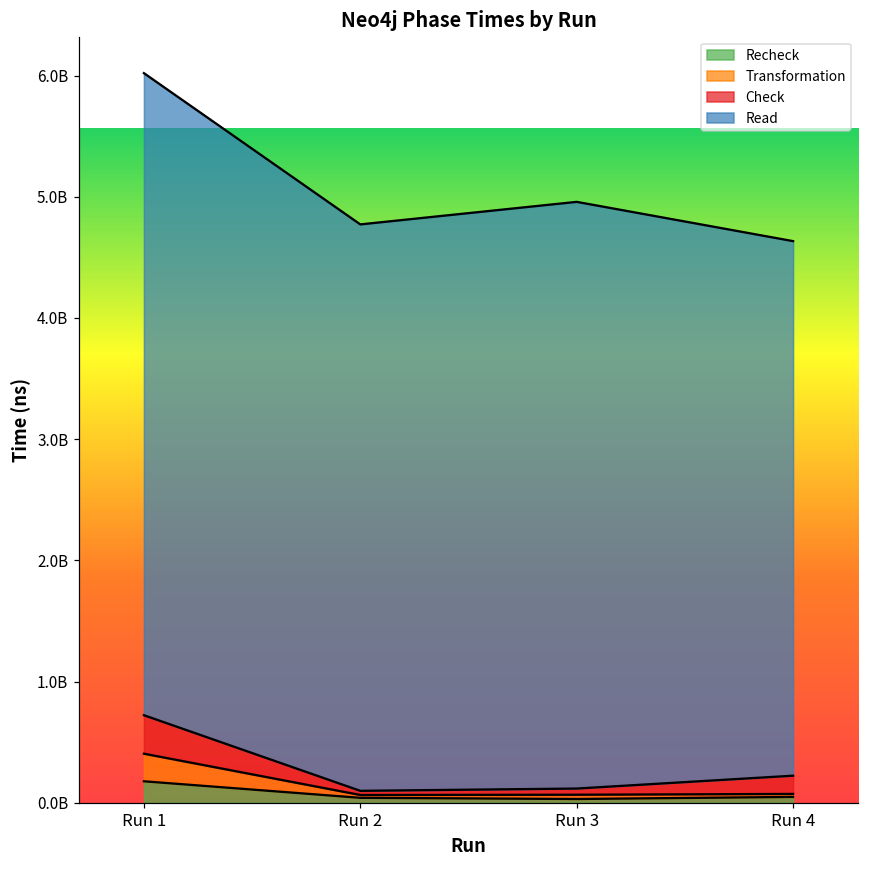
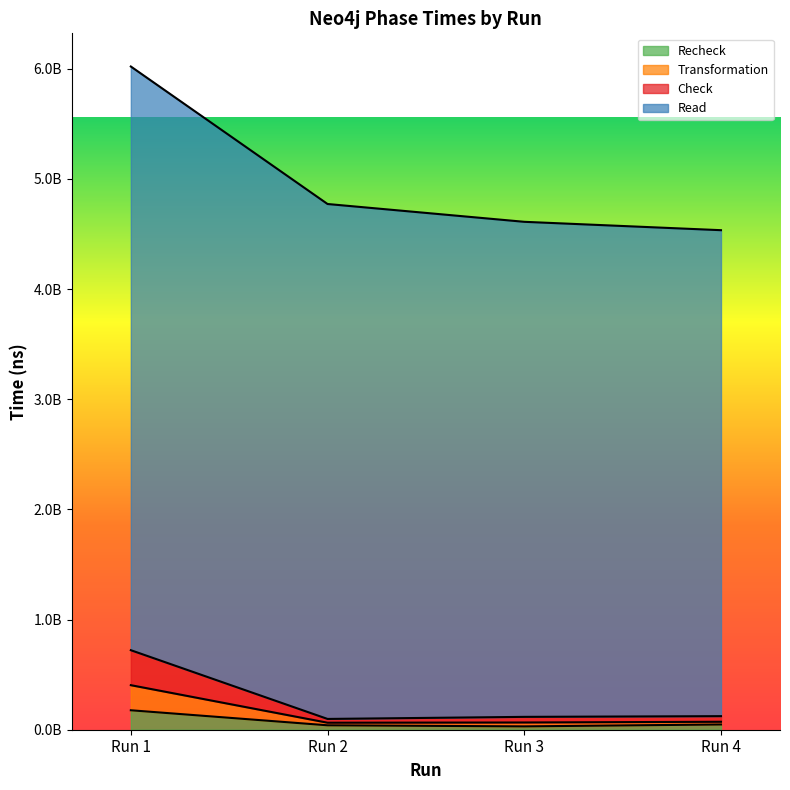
  {
    "Recheck": {
      "Run 1": 180000000,
      "Run 2": 40000000,
      "Run 3": 30000000,
      "Run 4": 50000000
    },
    "Transformation": {
      "Run 1": 230000000,
      "Run 2": 20000000,
      "Run 3": 40000000,
      "Run 4": 20000000
    },
    "Check": {
      "Run 1": 320000000,
      "Run 2": 30000000,
      "Run 3": 50000000,
-     "Run 4": 150000000
+     "Run 4": 50000000
    },
    "Read": {
      "Run 1": 5300000000,
      "Run 2": 4670000000,
-     "Run 3": 4840000000,
+     "Run 3": 4490000000,
      "Run 4": 4410000000
    }
  }
